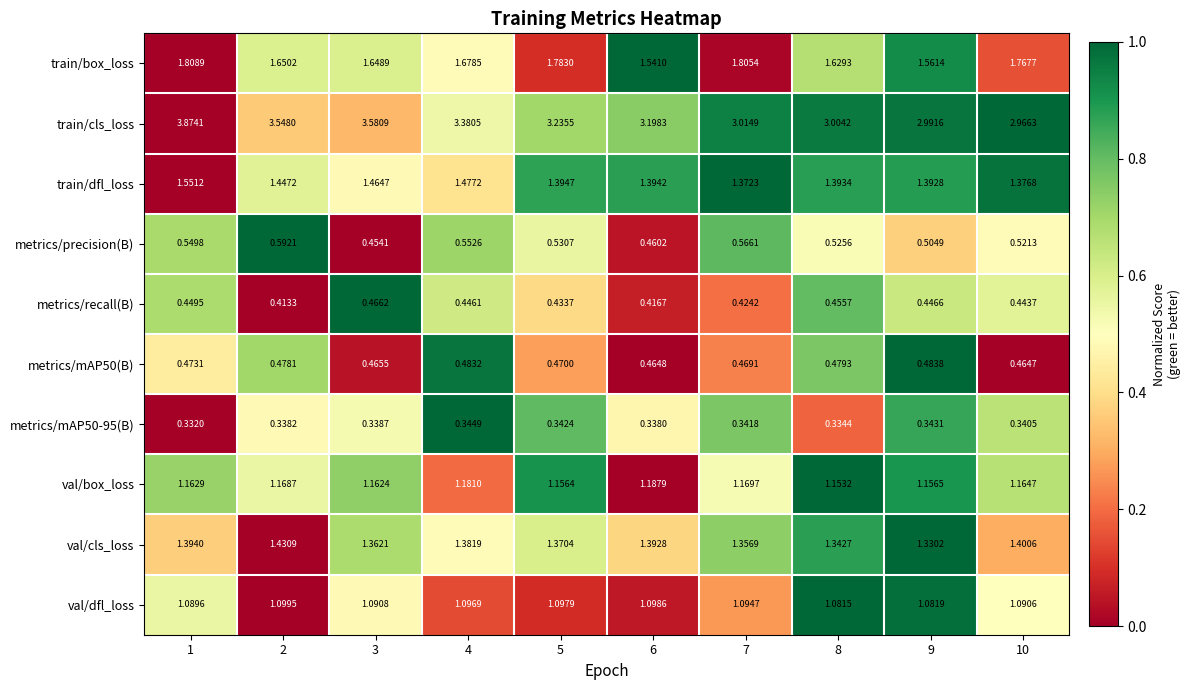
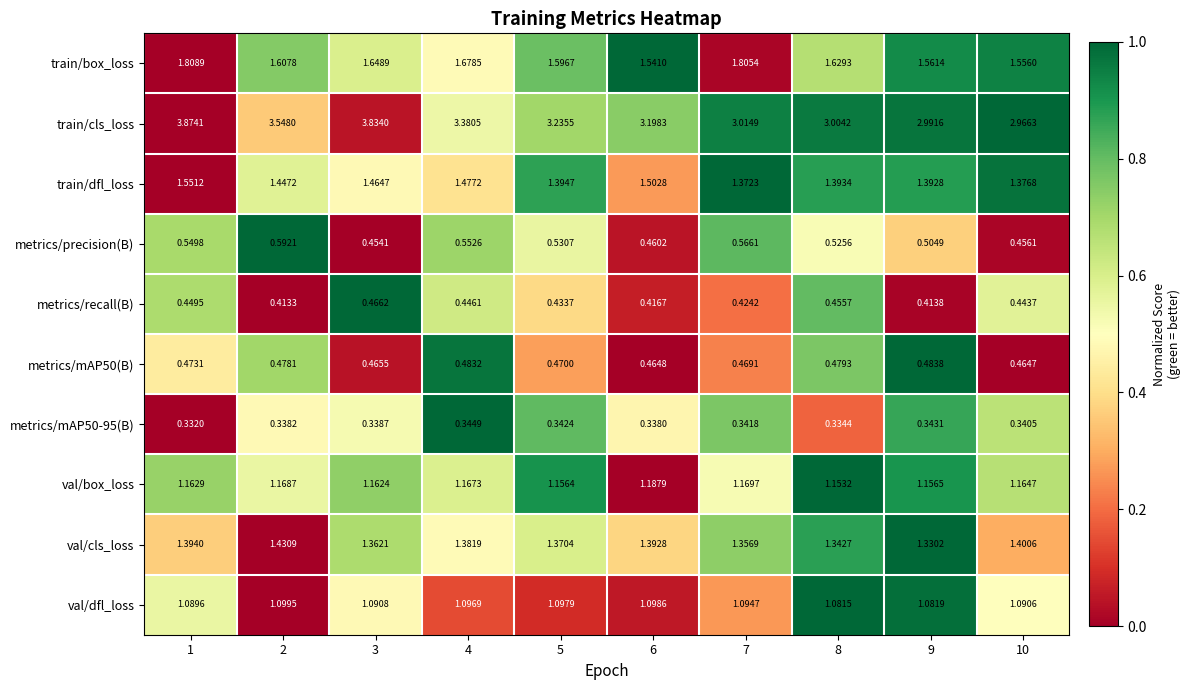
  {
    "train/box_loss": {
      "1": 1.8089,
-     "2": 1.6502,
+     "2": 1.6078,
      "3": 1.6489,
      "4": 1.6785,
-     "5": 1.7830,
+     "5": 1.5967,
      "6": 1.5410,
      "7": 1.8054,
      "8": 1.6293,
      "9": 1.5614,
-     "10": 1.7677
+     "10": 1.5560
    },
    "train/cls_loss": {
      "1": 3.8741,
      "2": 3.5480,
-     "3": 3.5809,
+     "3": 3.8340,
      "4": 3.3805,
      "5": 3.2355,
      "6": 3.1983,
      "7": 3.0149,
      "8": 3.0042,
      "9": 2.9916,
      "10": 2.9663
    },
    "train/dfl_loss": {
      "1": 1.5512,
      "2": 1.4472,
      "3": 1.4647,
      "4": 1.4772,
      "5": 1.3947,
-     "6": 1.3942,
+     "6": 1.5028,
      "7": 1.3723,
      "8": 1.3934,
      "9": 1.3928,
      "10": 1.3768
    },
    "metrics/precision(B)": {
      "1": 0.5498,
      "2": 0.5921,
      "3": 0.4541,
      "4": 0.5526,
      "5": 0.5307,
      "6": 0.4602,
      "7": 0.5661,
      "8": 0.5256,
      "9": 0.5049,
-     "10": 0.5213
+     "10": 0.4561
    },
    "metrics/recall(B)": {
      "1": 0.4495,
      "2": 0.4133,
      "3": 0.4662,
      "4": 0.4461,
      "5": 0.4337,
      "6": 0.4167,
      "7": 0.4242,
      "8": 0.4557,
-     "9": 0.4466,
+     "9": 0.4138,
      "10": 0.4437
    },
    "metrics/mAP50(B)": {
      "1": 0.4731,
      "2": 0.4781,
      "3": 0.4655,
      "4": 0.4832,
      "5": 0.4700,
      "6": 0.4648,
      "7": 0.4691,
      "8": 0.4793,
      "9": 0.4838,
      "10": 0.4647
    },
    "metrics/mAP50-95(B)": {
      "1": 0.3320,
      "2": 0.3382,
      "3": 0.3387,
      "4": 0.3449,
      "5": 0.3424,
      "6": 0.3380,
      "7": 0.3418,
      "8": 0.3344,
      "9": 0.3431,
      "10": 0.3405
    },
    "val/box_loss": {
      "1": 1.1629,
      "2": 1.1687,
      "3": 1.1624,
-     "4": 1.1810,
+     "4": 1.1673,
      "5": 1.1564,
      "6": 1.1879,
      "7": 1.1697,
      "8": 1.1532,
      "9": 1.1565,
      "10": 1.1647
    },
    "val/cls_loss": {
      "1": 1.3940,
      "2": 1.4309,
      "3": 1.3621,
      "4": 1.3819,
      "5": 1.3704,
      "6": 1.3928,
      "7": 1.3569,
      "8": 1.3427,
      "9": 1.3302,
      "10": 1.4006
    },
    "val/dfl_loss": {
      "1": 1.0896,
      "2": 1.0995,
      "3": 1.0908,
      "4": 1.0969,
      "5": 1.0979,
      "6": 1.0986,
      "7": 1.0947,
      "8": 1.0815,
      "9": 1.0819,
      "10": 1.0906
    }
  }
